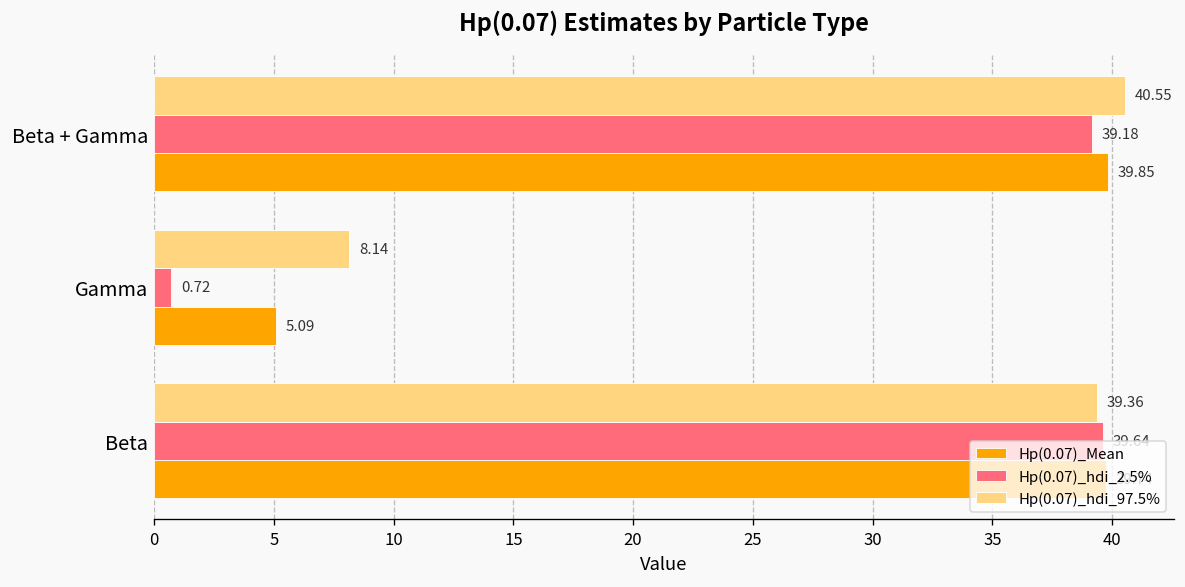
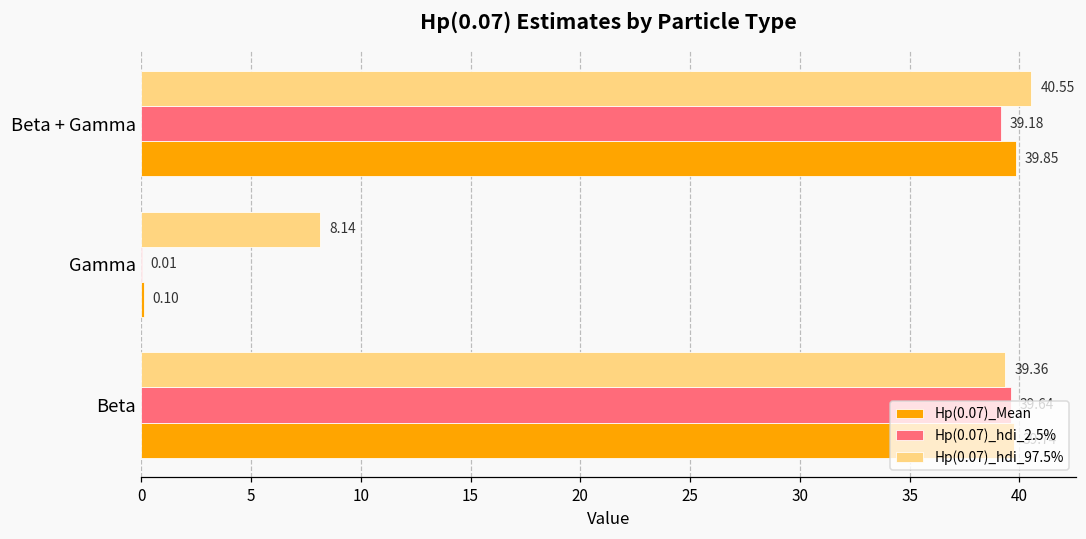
  {
    "Hp(0.07)_Mean": {
      "Beta + Gamma": 39.85,
-     "Gamma": 5.09
+     "Gamma": 0.10
    },
    "Hp(0.07)_hdi_2.5%": {
      "Beta + Gamma": 39.18,
-     "Gamma": 0.72
+     "Gamma": 0.01
    },
    "Hp(0.07)_hdi_97.5%": {
      "Beta + Gamma": 40.55,
      "Gamma": 8.14,
      "Beta": 39.36
    }
  }
